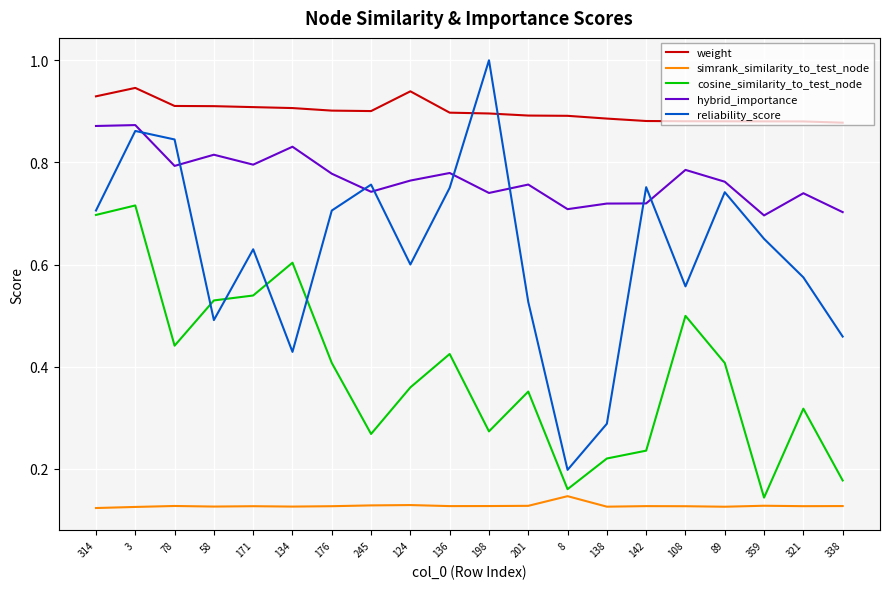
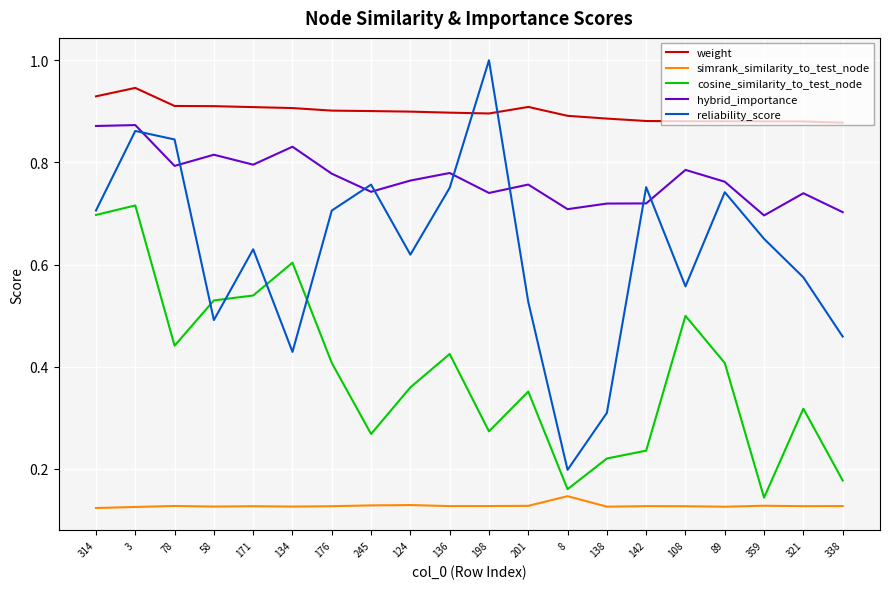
  {
    "weight": {
      "314": 0.93,
      "3": 0.95,
      "78": 0.91,
      "58": 0.91,
      "171": 0.91,
      "134": 0.91,
      "176": 0.90,
      "245": 0.90,
-     "124": 0.94,
+     "124": 0.90,
      "136": 0.90,
      "198": 0.90,
-     "201": 0.89,
+     "201": 0.91,
      "8": 0.89,
      "138": 0.89,
      "142": 0.88
    },
    "simrank_similarity_to_test_node": {
      "314": 0.12,
      "3": 0.13,
      "78": 0.13,
      "58": 0.13,
      "171": 0.13,
      "134": 0.13,
      "176": 0.13,
      "245": 0.13,
      "124": 0.13,
      "136": 0.13,
      "198": 0.13,
      "201": 0.13,
      "8": 0.15,
      "138": 0.13,
      "142": 0.13,
      "108": 0.13,
      "89": 0.13,
      "359": 0.13,
      "321": 0.13,
      "338": 0.13
    },
    "cosine_similarity_to_test_node": {
      "314": 0.70,
      "3": 0.72,
      "78": 0.44,
      "58": 0.53,
      "171": 0.54,
      "134": 0.60,
      "176": 0.41,
      "245": 0.27,
      "124": 0.36,
      "136": 0.42,
      "198": 0.27,
      "201": 0.35,
      "8": 0.16,
      "138": 0.22,
      "142": 0.24,
      "108": 0.50,
      "89": 0.41,
      "359": 0.14,
      "321": 0.32,
      "338": 0.18
    },
    "hybrid_importance": {
      "314": 0.87,
      "3": 0.87,
      "78": 0.79,
      "58": 0.82,
      "171": 0.80,
      "134": 0.83,
      "176": 0.78,
      "245": 0.74,
      "124": 0.76,
      "136": 0.78,
      "198": 0.74,
      "201": 0.76,
      "8": 0.71,
      "138": 0.72,
      "142": 0.72,
      "108": 0.79,
      "89": 0.76,
      "359": 0.70,
      "321": 0.74,
      "338": 0.70
    },
    "reliability_score": {
      "314": 0.71,
      "3": 0.86,
      "78": 0.84,
      "58": 0.49,
      "171": 0.63,
      "134": 0.43,
      "176": 0.71,
      "245": 0.76,
-     "124": 0.60,
+     "124": 0.62,
      "136": 0.75,
      "198": 1.00,
      "201": 0.53,
      "8": 0.20,
-     "138": 0.29,
+     "138": 0.31,
      "142": 0.75,
      "108": 0.56,
      "89": 0.74,
      "359": 0.65,
      "321": 0.57,
      "338": 0.46
    }
  }
